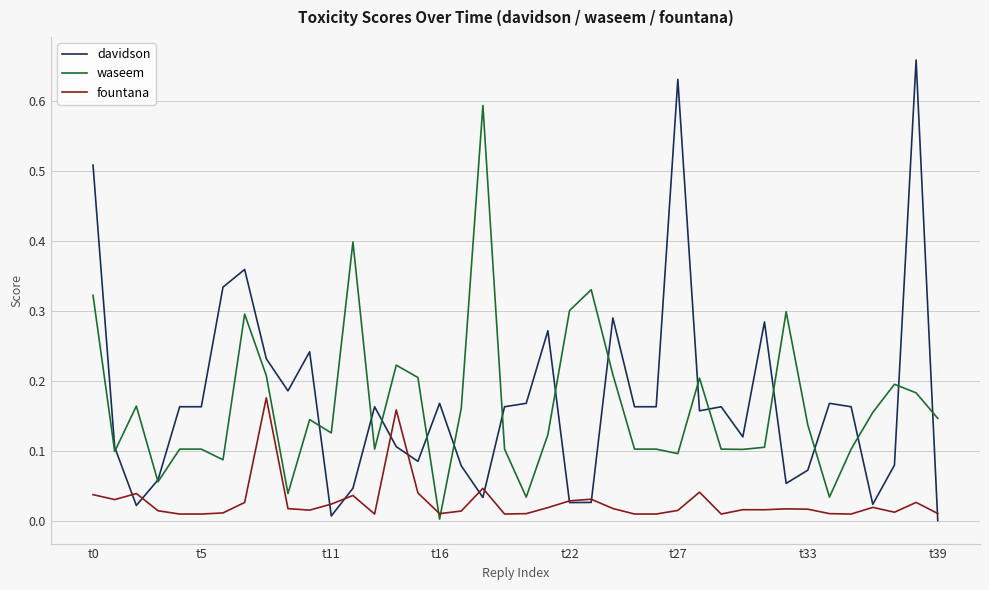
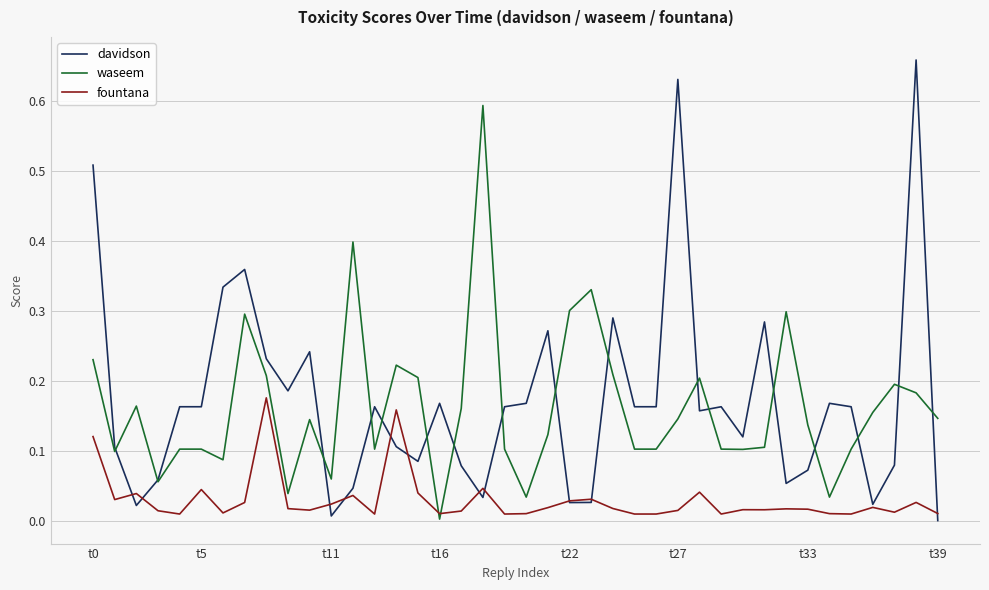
  {
    "davidson": {
      "t0": 0.51,
      "t5": 0.16,
      "t11": 0.01,
      "t16": 0.17,
      "t27": 0.63,
      "t33": 0.07,
      "t39": 0.00
    },
    "waseem": {
-     "t0": 0.32,
+     "t0": 0.23,
      "t5": 0.10,
-     "t11": 0.13,
+     "t11": 0.06,
      "t16": 0.00,
      "t22": 0.30,
-     "t27": 0.10,
+     "t27": 0.15,
      "t33": 0.14,
      "t39": 0.15
    },
    "fountana": {
-     "t0": 0.04,
-     "t5": 0.01,
+     "t0": 0.12,
+     "t5": 0.04,
      "t11": 0.02,
      "t16": 0.01,
      "t27": 0.01,
      "t33": 0.02,
      "t39": 0.01
    }
  }
